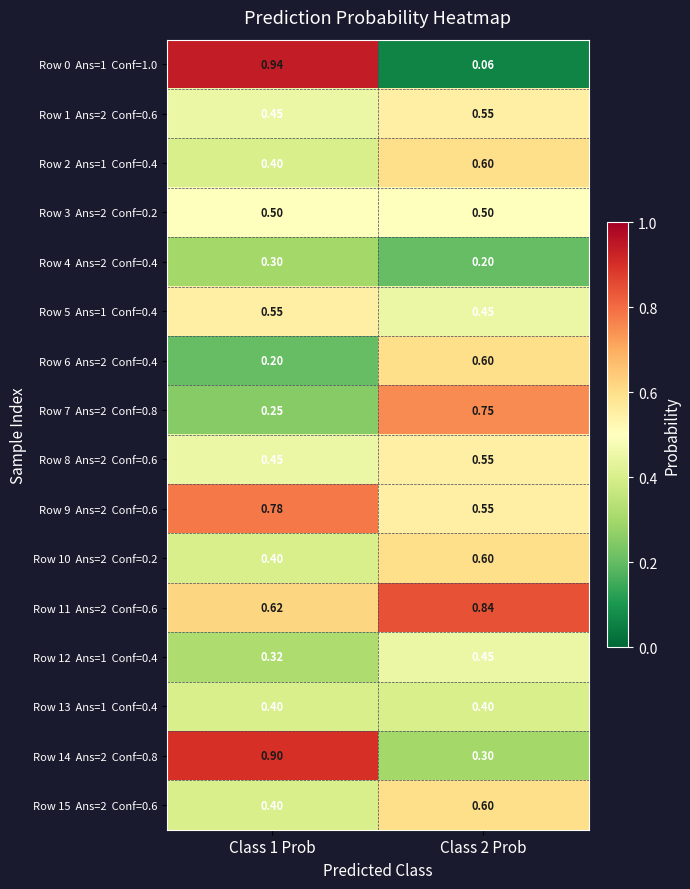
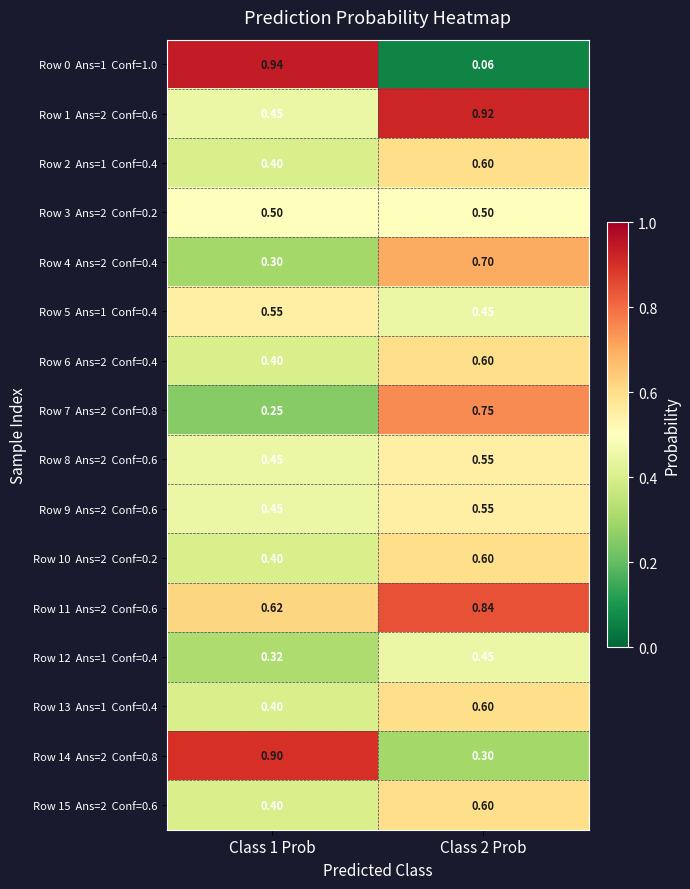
  {
    "Row 0 Ans=1 Conf=1.0": {
      "Class 1 Prob": 0.94,
      "Class 2 Prob": 0.06
    },
    "Row 1 Ans=2 Conf=0.6": {
      "Class 1 Prob": 0.45,
-     "Class 2 Prob": 0.55
+     "Class 2 Prob": 0.92
    },
    "Row 2 Ans=1 Conf=0.4": {
      "Class 1 Prob": 0.40,
      "Class 2 Prob": 0.60
    },
    "Row 3 Ans=2 Conf=0.2": {
      "Class 1 Prob": 0.50,
      "Class 2 Prob": 0.50
    },
    "Row 4 Ans=2 Conf=0.4": {
      "Class 1 Prob": 0.30,
-     "Class 2 Prob": 0.20
+     "Class 2 Prob": 0.70
    },
    "Row 5 Ans=1 Conf=0.4": {
      "Class 1 Prob": 0.55,
      "Class 2 Prob": 0.45
    },
    "Row 6 Ans=2 Conf=0.4": {
-     "Class 1 Prob": 0.20,
+     "Class 1 Prob": 0.40,
      "Class 2 Prob": 0.60
    },
    "Row 7 Ans=2 Conf=0.8": {
      "Class 1 Prob": 0.25,
      "Class 2 Prob": 0.75
    },
    "Row 8 Ans=2 Conf=0.6": {
      "Class 1 Prob": 0.45,
      "Class 2 Prob": 0.55
    },
    "Row 9 Ans=2 Conf=0.6": {
-     "Class 1 Prob": 0.78,
+     "Class 1 Prob": 0.45,
      "Class 2 Prob": 0.55
    },
    "Row 10 Ans=2 Conf=0.2": {
      "Class 1 Prob": 0.40,
      "Class 2 Prob": 0.60
    },
    "Row 11 Ans=2 Conf=0.6": {
      "Class 1 Prob": 0.62,
      "Class 2 Prob": 0.84
    },
    "Row 12 Ans=1 Conf=0.4": {
      "Class 1 Prob": 0.32,
      "Class 2 Prob": 0.45
    },
    "Row 13 Ans=1 Conf=0.4": {
      "Class 1 Prob": 0.40,
-     "Class 2 Prob": 0.40
+     "Class 2 Prob": 0.60
    },
    "Row 14 Ans=2 Conf=0.8": {
      "Class 1 Prob": 0.90,
      "Class 2 Prob": 0.30
    },
    "Row 15 Ans=2 Conf=0.6": {
      "Class 1 Prob": 0.40,
      "Class 2 Prob": 0.60
    }
  }
